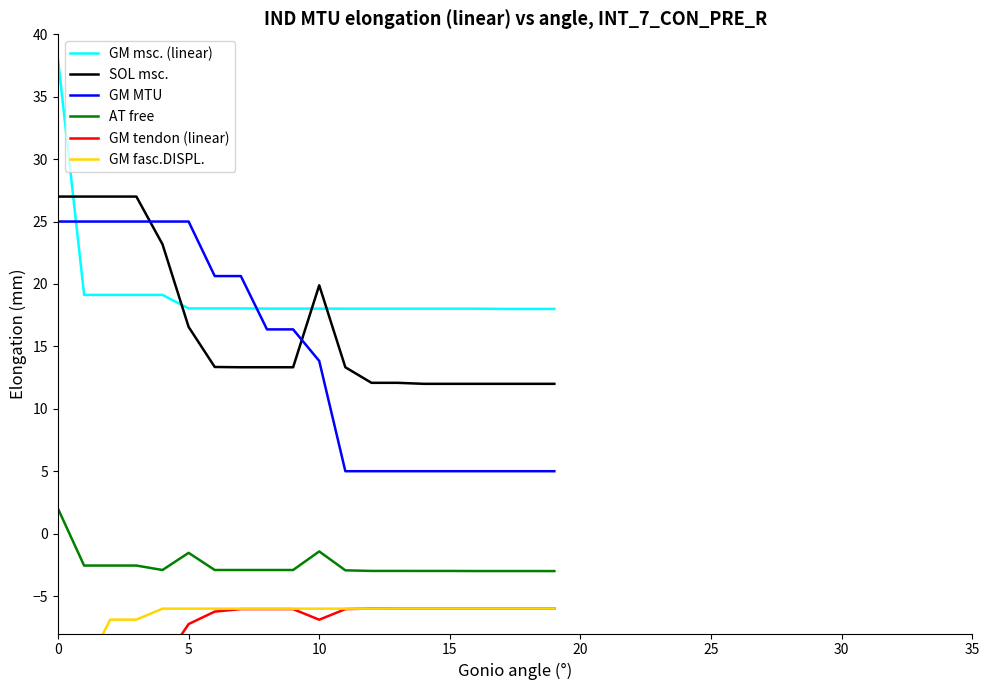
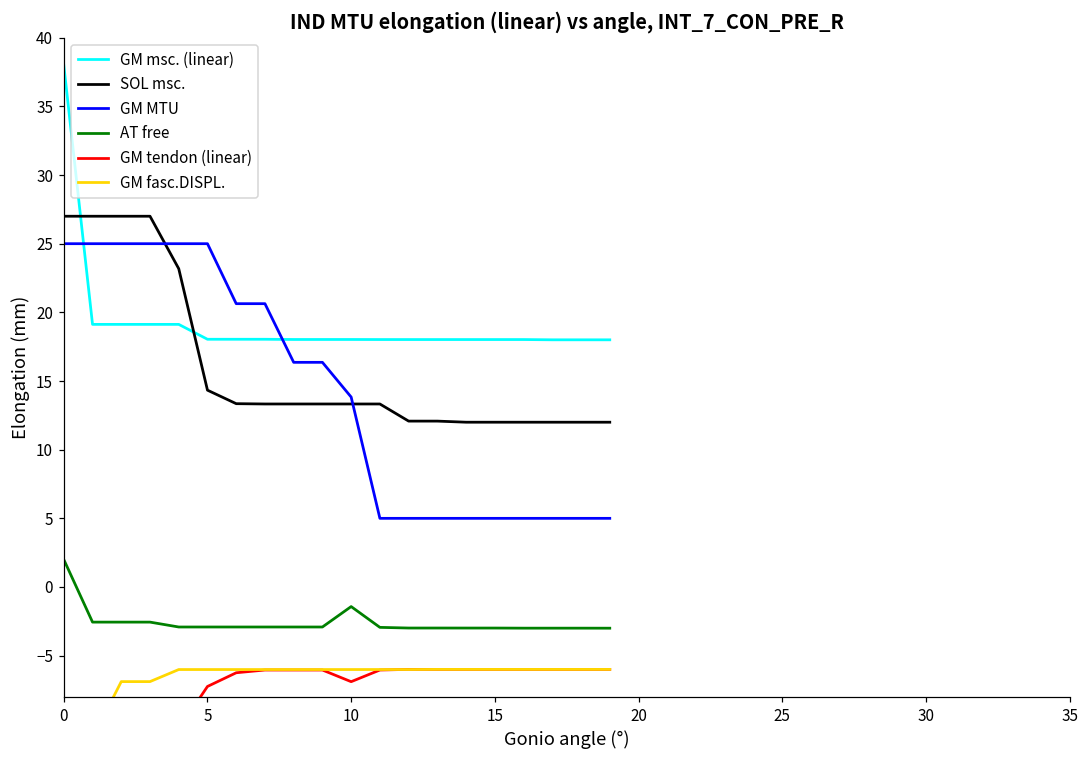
  {
    "GM msc. (linear)": {
      "0": 38.0,
      "5": 18.0,
      "10": 18.0,
      "15": 18.0
    },
    "SOL msc.": {
      "0": 27.0,
-     "5": 16.6,
-     "10": 19.9,
+     "5": 14.3,
+     "10": 13.3,
      "15": 12.0
    },
    "GM MTU": {
      "0": 25.0,
      "5": 25.0,
      "10": 13.8,
      "15": 5.0
    },
    "AT free": {
      "0": 2.0,
-     "5": -1.5,
+     "5": -2.9,
      "10": -1.4,
      "15": -3.0
    },
    "GM tendon (linear)": {
      "5": -7.2,
      "10": -6.9
    },
    "GM fasc.DISPL.": {
      "5": -6.0,
      "10": -6.0
    }
  }
